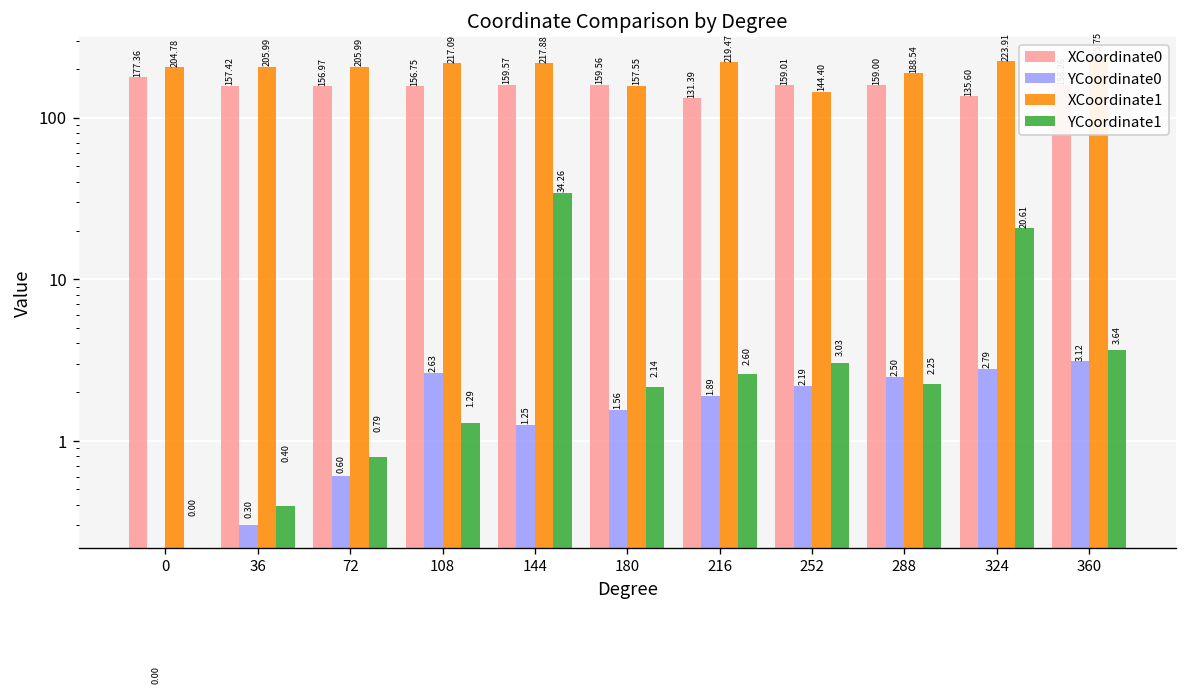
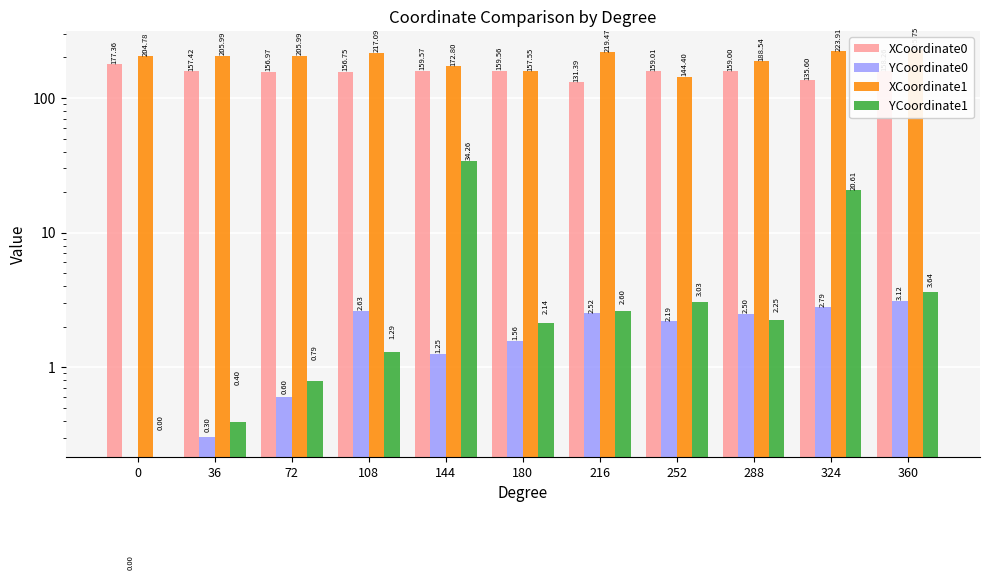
  {
    "XCoordinate0": {
      "0": 177.36,
      "36": 157.42,
      "72": 156.97,
      "108": 156.75,
      "144": 159.57,
      "180": 159.56,
      "216": 131.39,
      "252": 159.01,
      "288": 159.00,
      "324": 135.60
    },
    "YCoordinate0": {
      "36": 0.30,
      "72": 0.60,
      "108": 2.63,
      "144": 1.25,
      "180": 1.56,
-     "216": 1.89,
+     "216": 2.52,
      "252": 2.19,
      "288": 2.50,
      "324": 2.79,
      "360": 3.12
    },
    "XCoordinate1": {
      "0": 204.78,
      "36": 205.99,
      "72": 205.99,
      "108": 217.09,
-     "144": 217.88,
+     "144": 172.80,
      "180": 157.55,
      "216": 219.47,
      "252": 144.40,
      "288": 188.54,
      "324": 223.91
    },
    "YCoordinate1": {
      "72": 0.79,
      "108": 1.29,
      "144": 34.26,
      "180": 2.14,
      "216": 2.60,
      "252": 3.03,
      "288": 2.25,
      "324": 20.61,
      "360": 3.64
    }
  }
